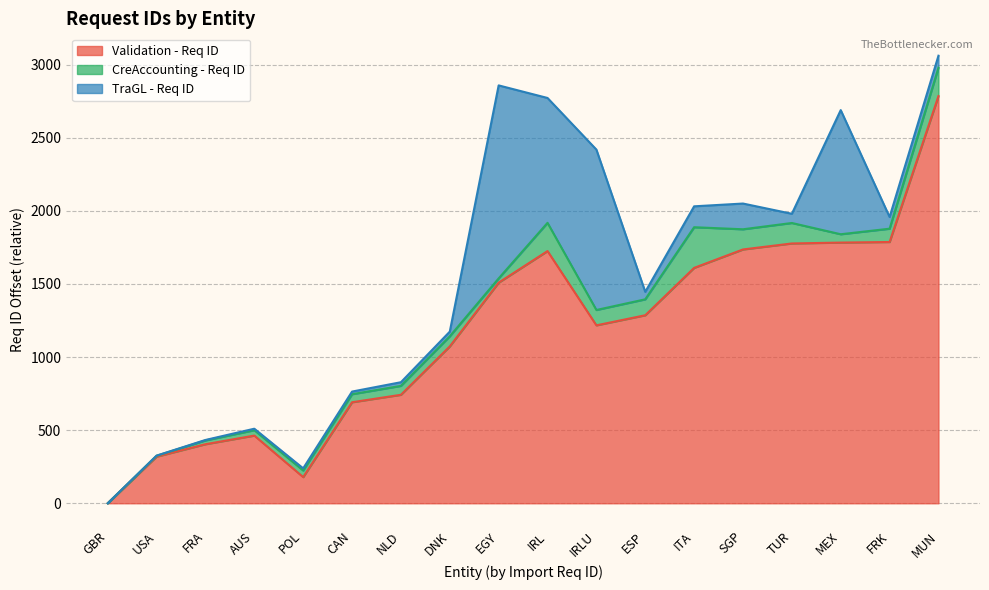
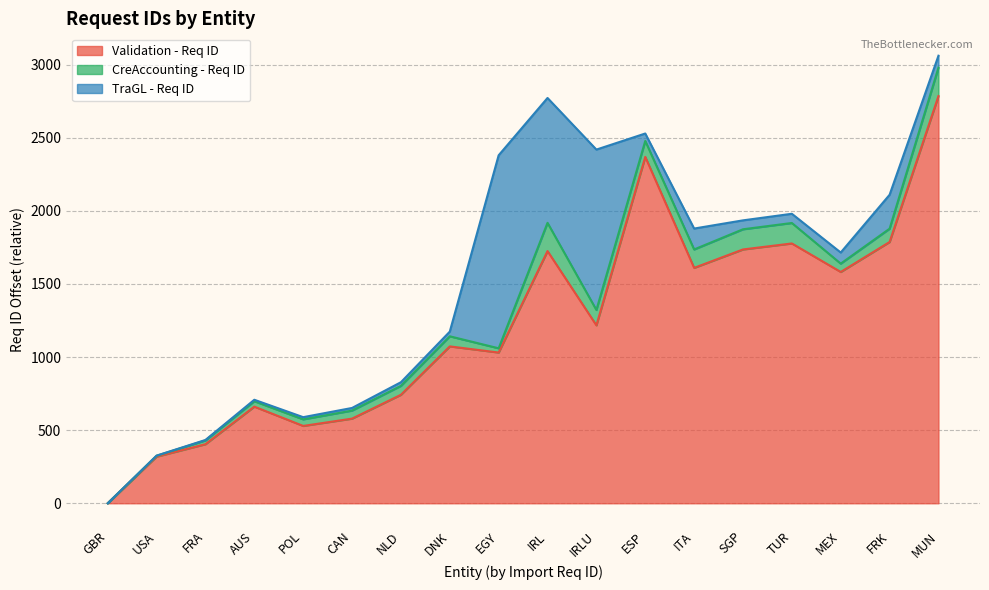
  {
    "Validation - Req ID": {
      "FRA": 400,
-     "AUS": 460,
-     "POL": 180,
-     "CAN": 690,
+     "AUS": 660,
+     "POL": 530,
+     "CAN": 580,
      "NLD": 740,
      "DNK": 1070,
-     "EGY": 1510,
+     "EGY": 1030,
      "IRL": 1730,
      "IRLU": 1220,
-     "ESP": 1290,
+     "ESP": 2370,
      "ITA": 1610,
      "SGP": 1740,
      "TUR": 1780,
-     "MEX": 1780,
+     "MEX": 1580,
      "FRK": 1790,
      "MUN": 2790
    },
    "CreAccounting - Req ID": {
      "CAN": 60,
      "NLD": 60,
      "DNK": 70,
      "EGY": 30,
      "IRL": 190,
      "IRLU": 110,
      "ESP": 110,
-     "ITA": 280,
+     "ITA": 130,
      "SGP": 140,
      "TUR": 140,
      "MEX": 60,
      "FRK": 90,
      "MUN": 190
    },
    "TraGL - Req ID": {
      "CAN": 20,
      "NLD": 30,
      "DNK": 30,
      "EGY": 1320,
      "IRL": 850,
      "IRLU": 1100,
      "ESP": 50,
      "ITA": 140,
-     "SGP": 180,
+     "SGP": 60,
      "TUR": 60,
-     "MEX": 850,
-     "FRK": 80,
+     "MEX": 80,
+     "FRK": 230,
      "MUN": 80
    }
  }
